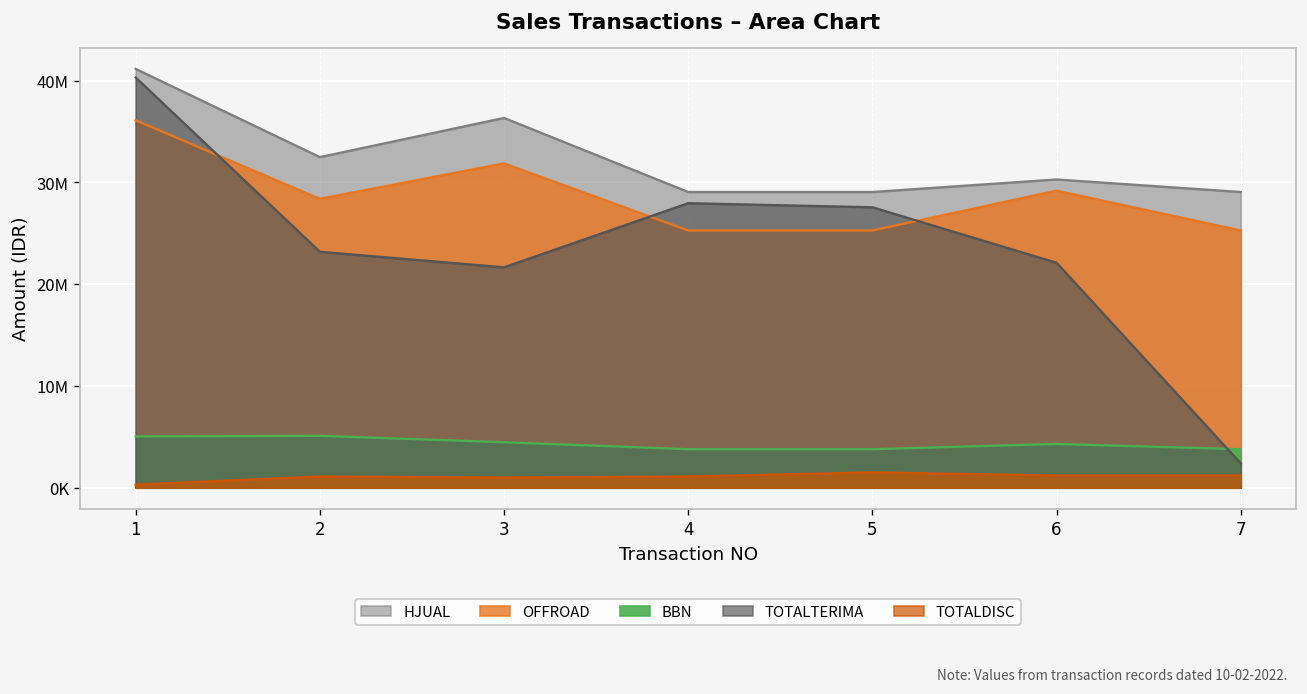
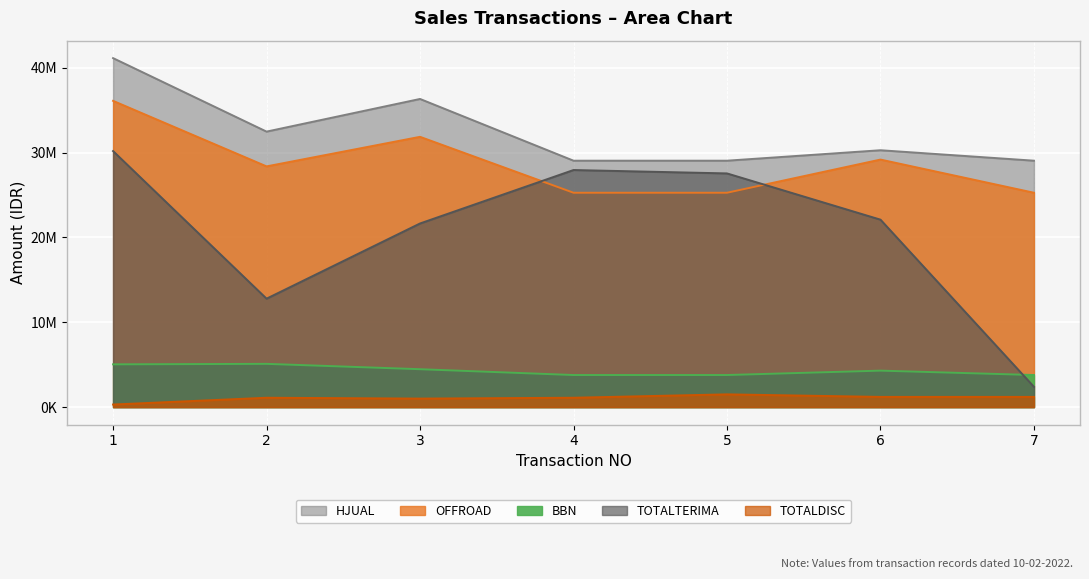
  {
    "HJUAL": {
      "1": 41000000,
      "2": 32000000,
      "3": 36000000,
      "4": 29000000,
      "5": 29000000,
      "6": 30000000,
      "7": 29000000
    },
    "BBN": {
      "1": 5000000,
      "2": 5000000,
      "3": 4000000,
      "4": 4000000,
      "5": 4000000,
      "6": 4000000,
      "7": 4000000
    },
    "TOTALTERIMA": {
-     "1": 40000000,
-     "2": 23000000,
+     "1": 30000000,
+     "2": 13000000,
      "3": 22000000,
      "4": 28000000,
      "5": 28000000,
      "6": 22000000,
      "7": 2000000
    }
  }
